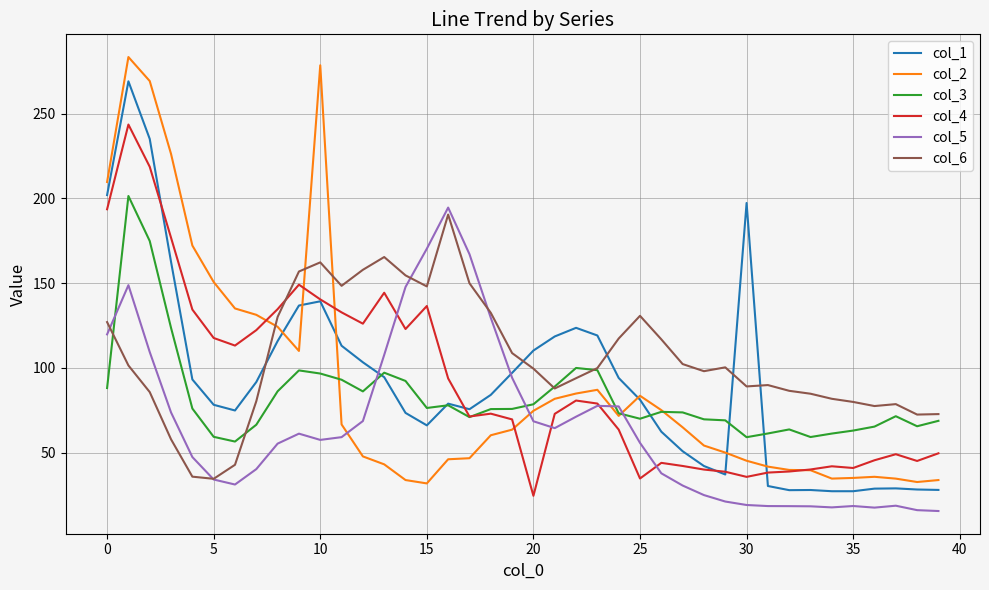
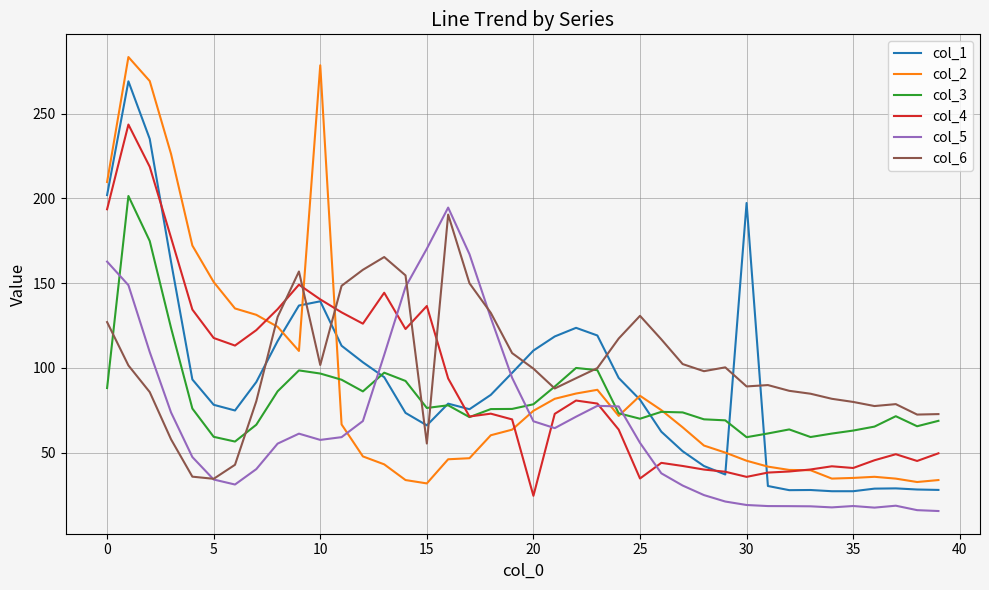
  {
    "col_1": {
      "0": 202,
      "5": 78,
      "15": 66,
      "20": 110,
      "25": 81,
      "30": 197,
      "35": 27
    },
    "col_2": {
      "0": 210,
      "5": 151,
      "10": 279,
      "15": 32,
      "20": 75,
      "25": 84,
      "30": 45,
      "35": 35
    },
    "col_3": {
      "0": 88,
      "5": 59,
      "10": 97,
      "15": 76,
      "20": 79,
      "25": 70,
      "30": 59,
      "35": 63
    },
    "col_4": {
      "0": 194,
      "5": 118,
      "15": 137,
      "20": 24,
      "25": 35,
      "30": 36,
      "35": 41
    },
    "col_5": {
-     "0": 120,
+     "0": 163,
      "10": 57,
      "15": 170,
      "20": 68,
      "25": 56,
      "30": 19,
      "35": 18
    },
    "col_6": {
      "0": 127,
-     "10": 162,
-     "15": 148,
+     "10": 102,
+     "15": 55,
      "20": 100,
      "25": 131,
      "30": 89,
      "35": 80
    }
  }
